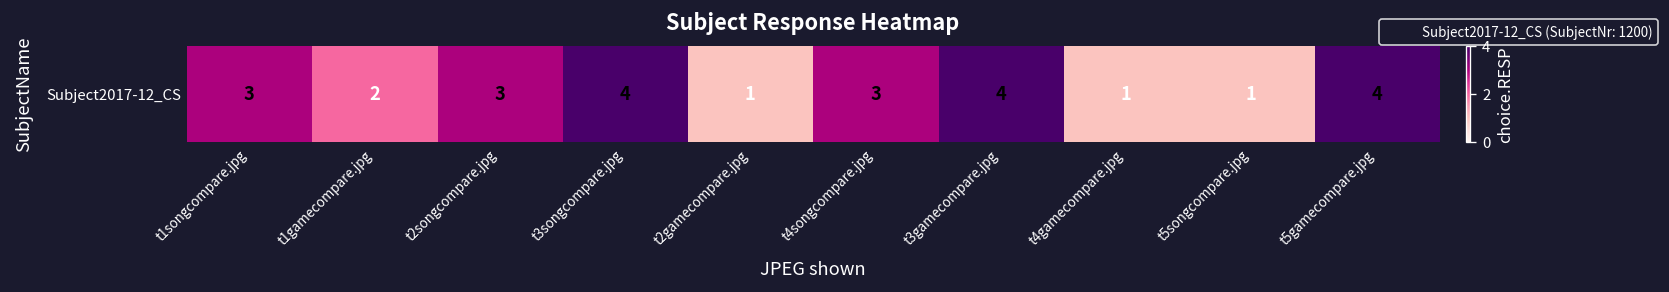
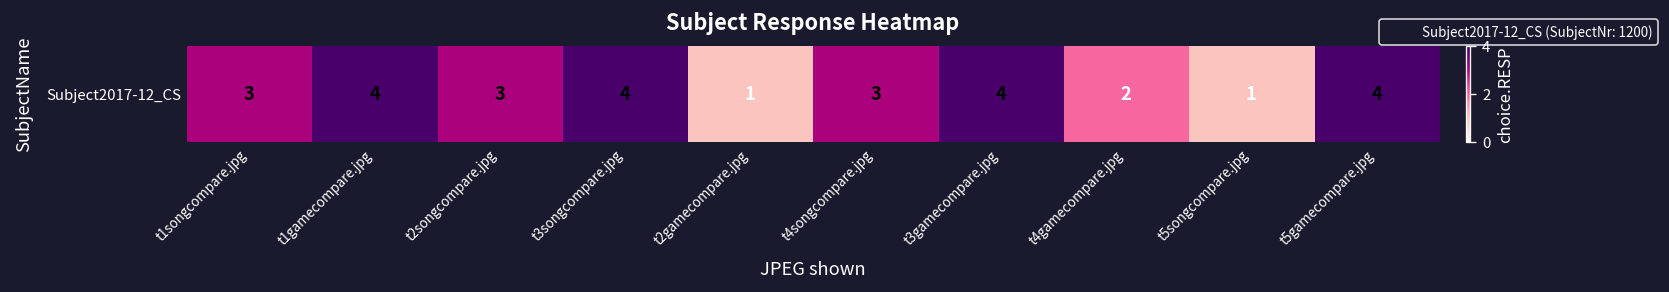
  {
    "Subject2017-12_CS": {
      "t1songcompare.jpg": 3,
-     "t1gamecompare.jpg": 2,
+     "t1gamecompare.jpg": 4,
      "t2songcompare.jpg": 3,
      "t3songcompare.jpg": 4,
      "t2gamecompare.jpg": 1,
      "t4songcompare.jpg": 3,
      "t3gamecompare.jpg": 4,
-     "t4gamecompare.jpg": 1,
+     "t4gamecompare.jpg": 2,
      "t5songcompare.jpg": 1,
      "t5gamecompare.jpg": 4
    }
  }
